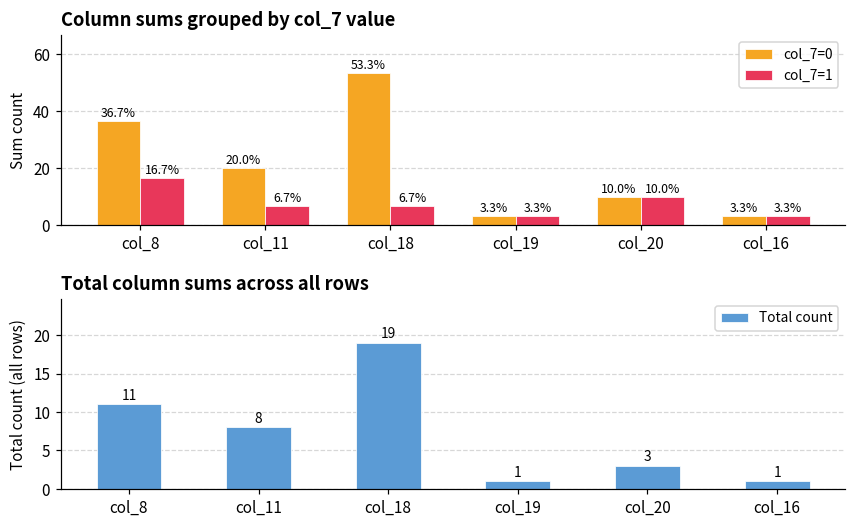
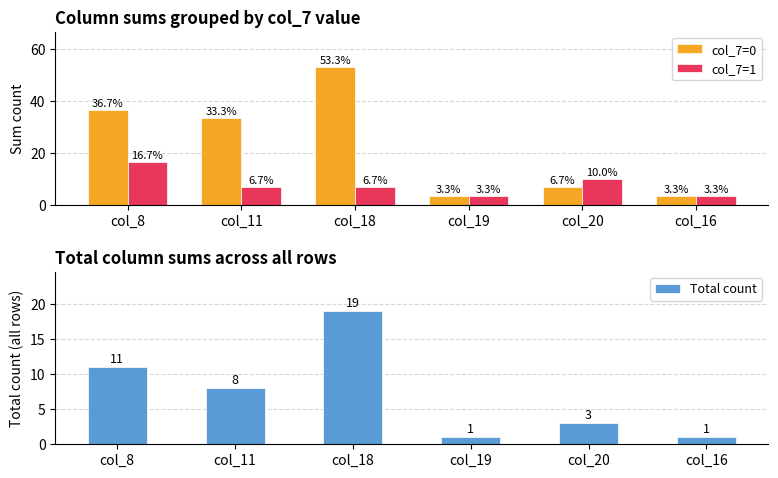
  {
    "Column sums grouped by col_7 value": {
      "col_7=0": {
        "col_8": "36.7%",
-       "col_11": "20.0%",
+       "col_11": "33.3%",
        "col_18": "53.3%",
        "col_19": "3.3%",
-       "col_20": "10.0%",
+       "col_20": "6.7%",
        "col_16": "3.3%"
      },
      "col_7=1": {
        "col_8": "16.7%",
        "col_11": "6.7%",
        "col_18": "6.7%",
        "col_19": "3.3%",
        "col_20": "10.0%",
        "col_16": "3.3%"
      }
    },
    "Total column sums across all rows": {
      "col_8": "11",
      "col_11": "8",
      "col_18": "19",
      "col_19": "1",
      "col_20": "3",
      "col_16": "1"
    }
  }
